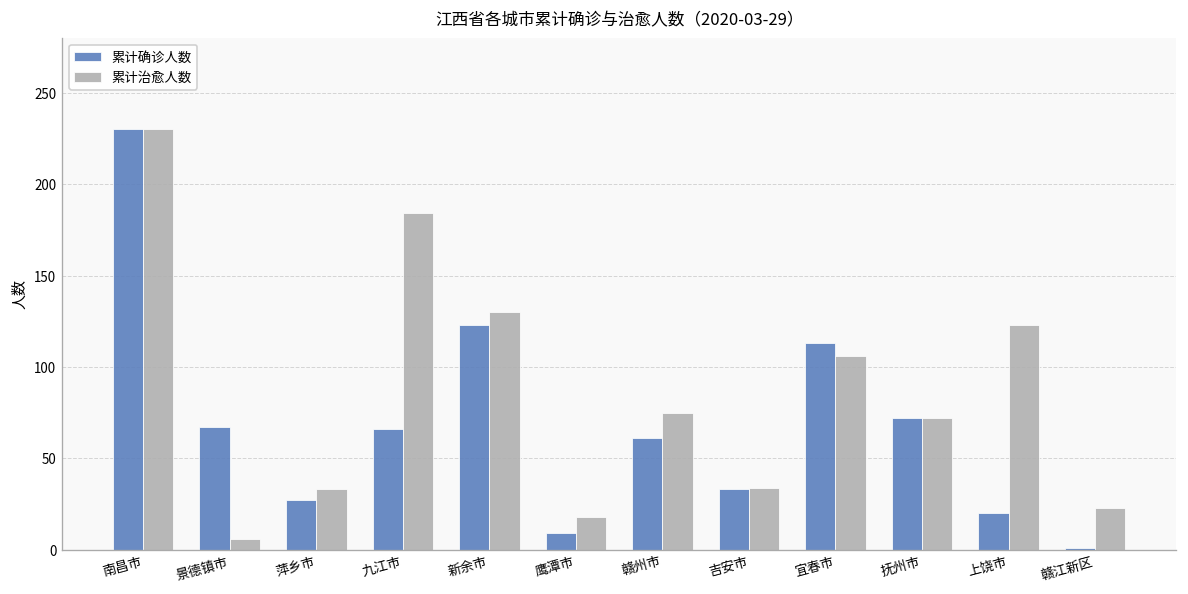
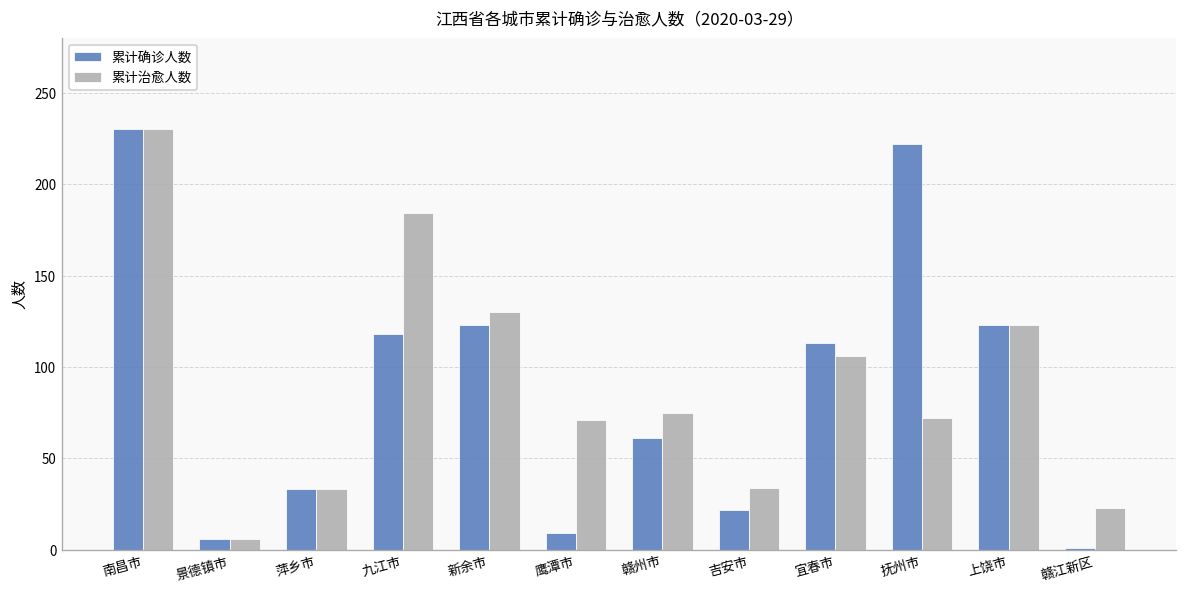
  {
    "累计确诊人数": {
      "南昌市": 230,
-     "景德镇市": 67,
-     "萍乡市": 27,
-     "九江市": 66,
+     "景德镇市": 6,
+     "萍乡市": 33,
+     "九江市": 118,
      "新余市": 123,
      "鹰潭市": 9,
      "赣州市": 61,
-     "吉安市": 33,
+     "吉安市": 22,
      "宜春市": 113,
-     "抚州市": 72,
-     "上饶市": 20
+     "抚州市": 222,
+     "上饶市": 123
    },
    "累计治愈人数": {
      "南昌市": 230,
      "景德镇市": 6,
      "萍乡市": 33,
      "九江市": 184,
      "新余市": 130,
-     "鹰潭市": 18,
+     "鹰潭市": 71,
      "赣州市": 75,
      "吉安市": 34,
      "宜春市": 106,
      "抚州市": 72,
      "上饶市": 123,
      "赣江新区": 23
    }
  }
